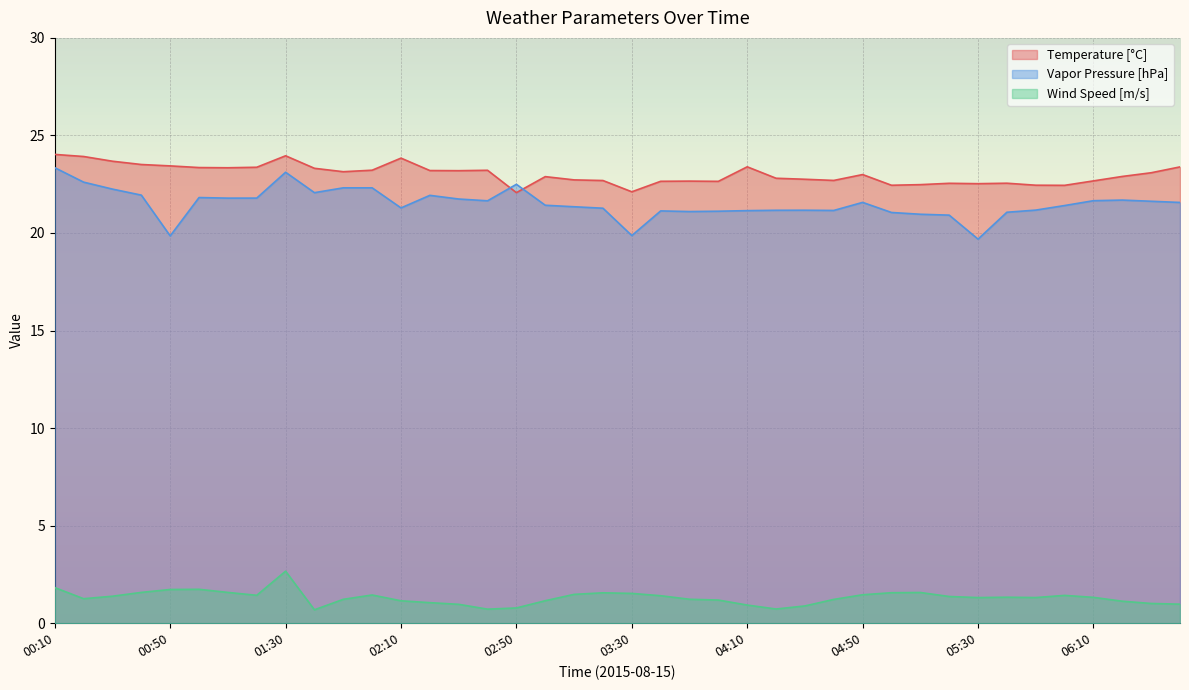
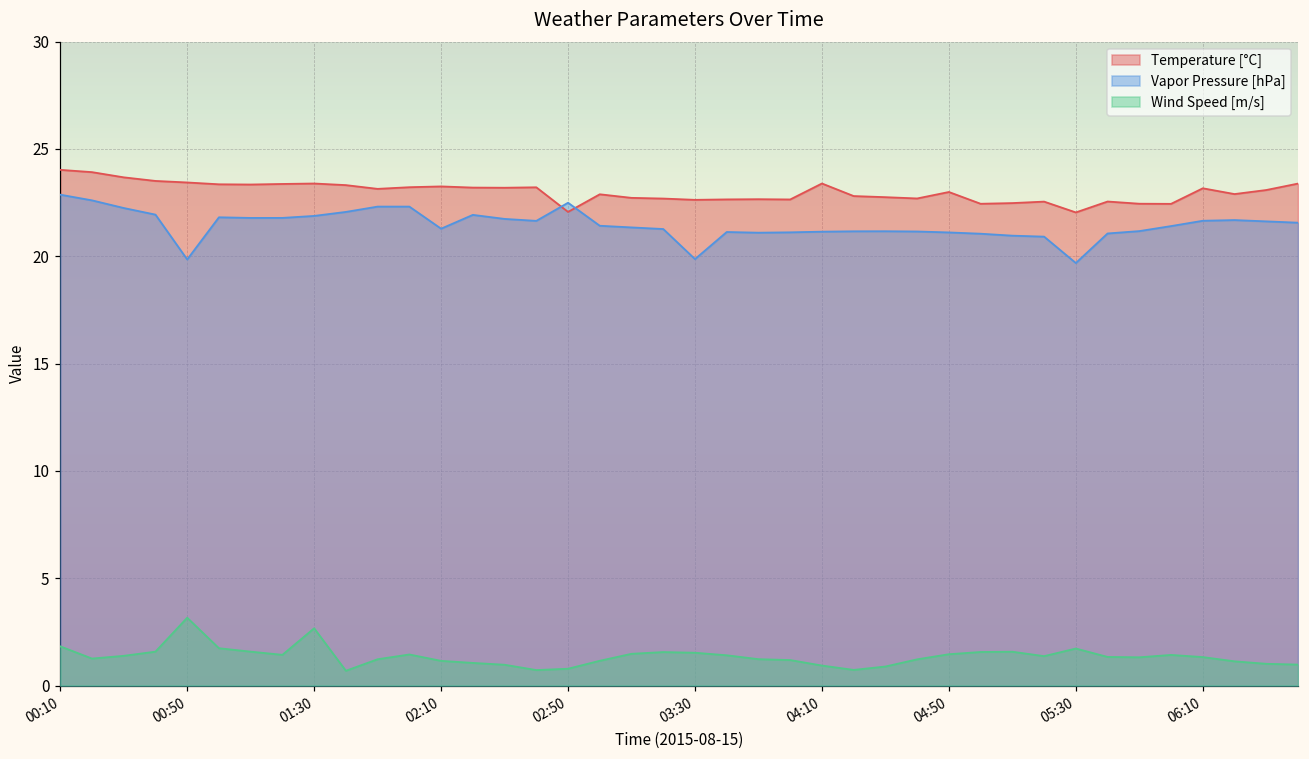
  {
    "Temperature [°C]": {
      "00:10": 24.0,
      "00:50": 23.4,
-     "01:30": 24.0,
-     "02:10": 23.8,
+     "01:30": 23.4,
+     "02:10": 23.3,
      "02:50": 22.1,
-     "03:30": 22.1,
+     "03:30": 22.6,
      "04:10": 23.4,
      "04:50": 23.0,
-     "05:30": 22.5,
-     "06:10": 22.7
+     "05:30": 22.0,
+     "06:10": 23.2
    },
    "Vapor Pressure [hPa]": {
-     "00:10": 23.3,
+     "00:10": 22.9,
      "00:50": 19.9,
-     "01:30": 23.1,
+     "01:30": 21.9,
      "02:10": 21.3,
      "02:50": 22.5,
      "03:30": 19.9,
      "04:10": 21.1,
-     "04:50": 21.6,
+     "04:50": 21.1,
      "05:30": 19.7,
      "06:10": 21.7
    },
    "Wind Speed [m/s]": {
      "00:10": 1.8,
-     "00:50": 1.7,
+     "00:50": 3.2,
      "01:30": 2.7,
      "02:10": 1.1,
      "02:50": 0.8,
      "03:30": 1.5,
      "04:10": 0.9,
      "04:50": 1.5,
-     "05:30": 1.3,
+     "05:30": 1.7,
      "06:10": 1.3
    }
  }
